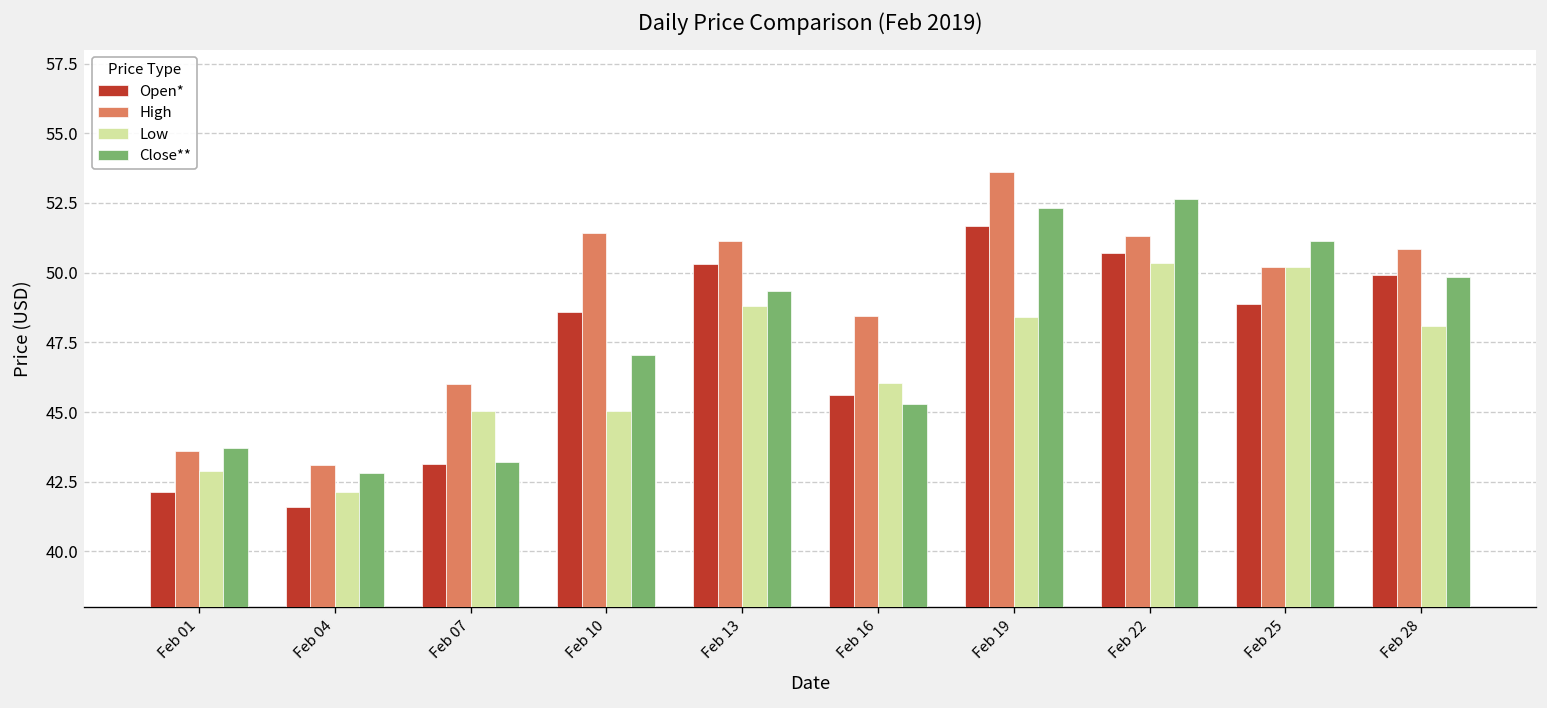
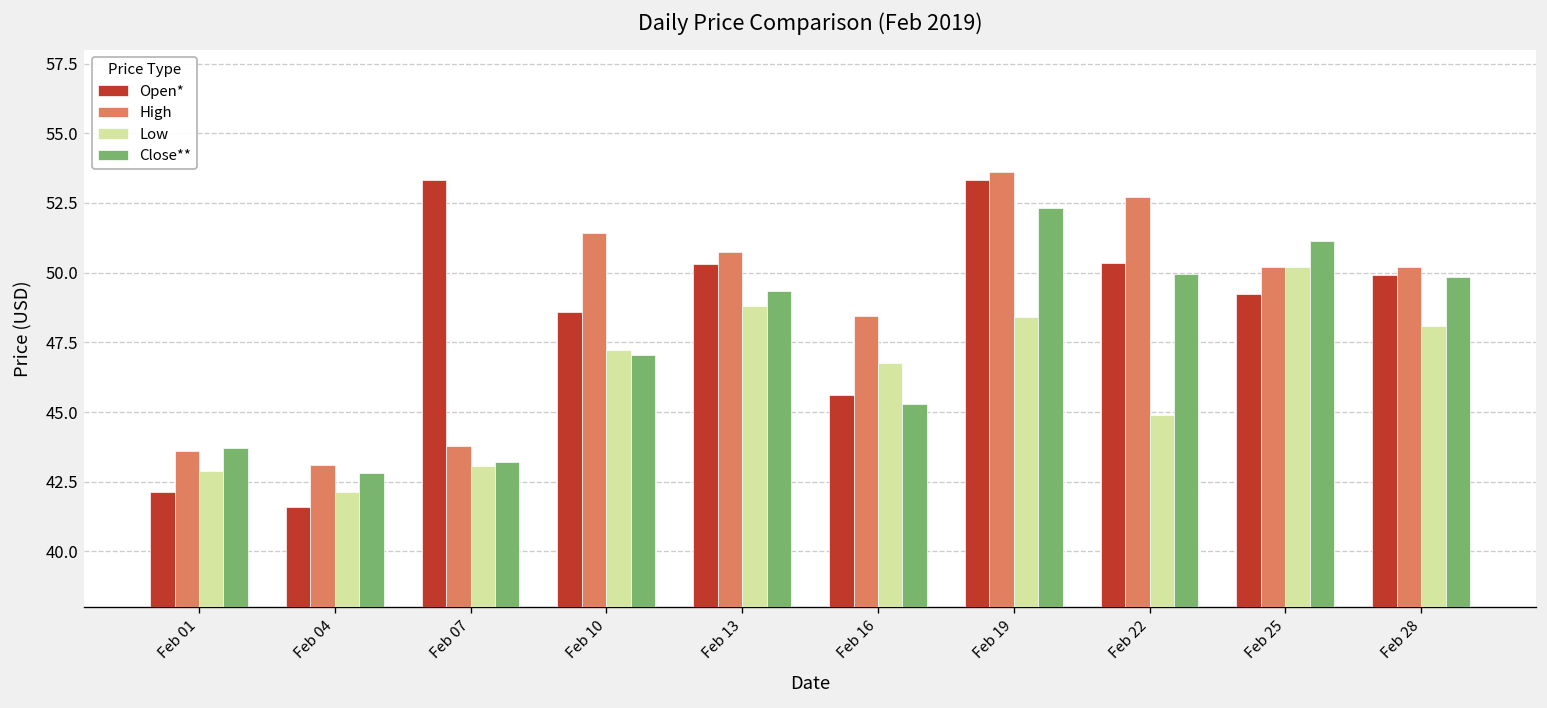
  {
    "Open*": {
      "Feb 01": 42.1,
      "Feb 04": 41.6,
-     "Feb 07": 43.2,
+     "Feb 07": 53.3,
      "Feb 10": 48.6,
      "Feb 13": 50.3,
      "Feb 16": 45.6,
-     "Feb 19": 51.7,
-     "Feb 22": 50.7,
-     "Feb 25": 48.9,
+     "Feb 19": 53.3,
+     "Feb 22": 50.3,
+     "Feb 25": 49.2,
      "Feb 28": 49.9
    },
    "High": {
      "Feb 01": 43.6,
      "Feb 04": 43.1,
-     "Feb 07": 46.0,
+     "Feb 07": 43.8,
      "Feb 10": 51.4,
-     "Feb 13": 51.1,
+     "Feb 13": 50.7,
      "Feb 16": 48.4,
      "Feb 19": 53.6,
-     "Feb 22": 51.3,
+     "Feb 22": 52.7,
      "Feb 25": 50.2,
-     "Feb 28": 50.9
+     "Feb 28": 50.2
    },
    "Low": {
      "Feb 01": 42.9,
      "Feb 04": 42.2,
-     "Feb 07": 45.1,
-     "Feb 10": 45.0,
+     "Feb 07": 43.1,
+     "Feb 10": 47.2,
      "Feb 13": 48.8,
-     "Feb 16": 46.0,
+     "Feb 16": 46.8,
      "Feb 19": 48.4,
-     "Feb 22": 50.3,
+     "Feb 22": 44.9,
      "Feb 25": 50.2,
      "Feb 28": 48.1
    },
    "Close**": {
      "Feb 01": 43.7,
      "Feb 04": 42.8,
      "Feb 07": 43.2,
      "Feb 10": 47.0,
      "Feb 13": 49.3,
      "Feb 16": 45.3,
      "Feb 19": 52.3,
-     "Feb 22": 52.6,
+     "Feb 22": 50.0,
      "Feb 25": 51.1,
      "Feb 28": 49.8
    }
  }
